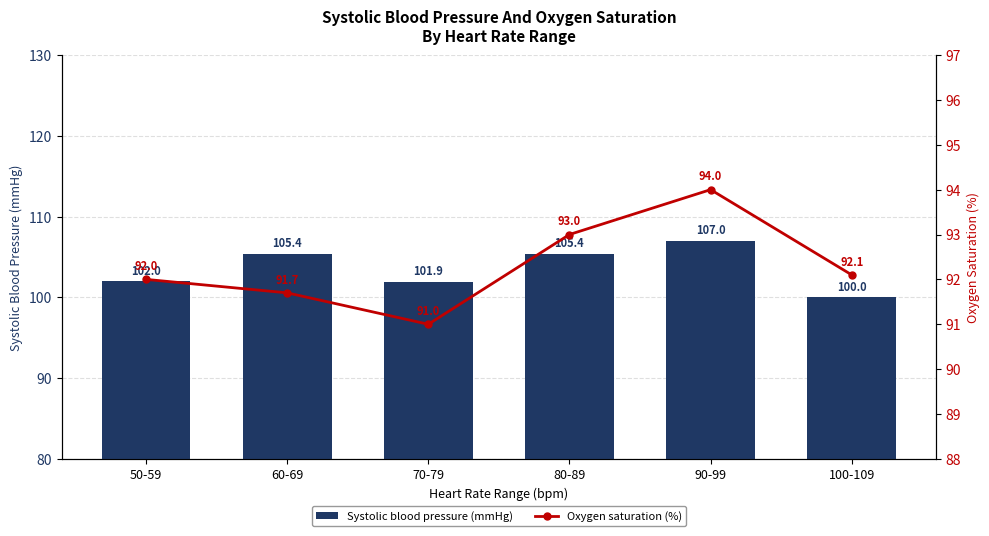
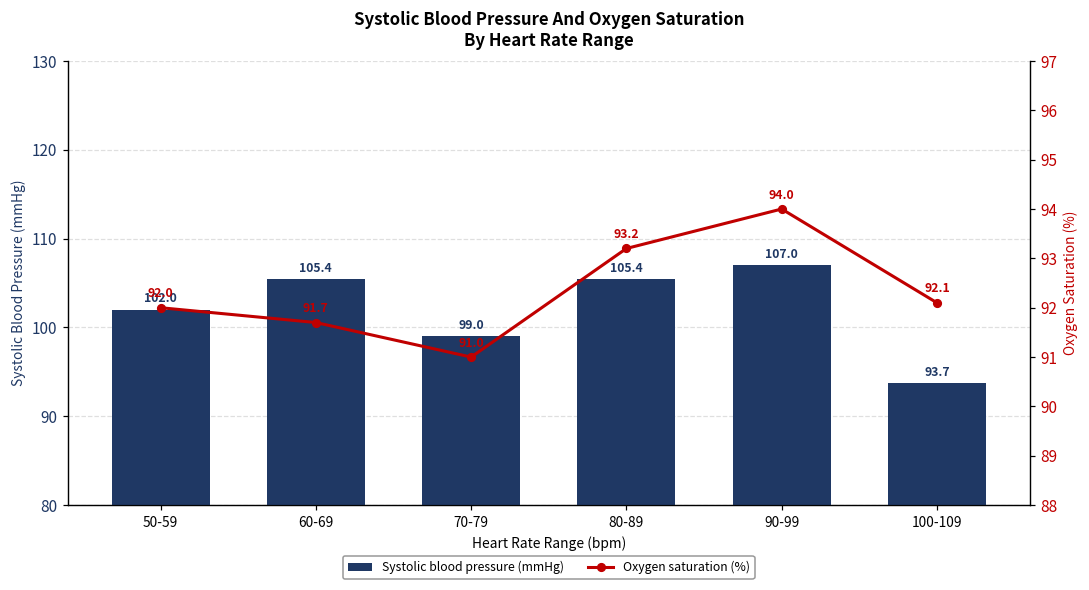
  {
    "Systolic blood pressure (mmHg)": {
      "60-69": 105.4,
-     "70-79": 101.9,
+     "70-79": 99.0,
      "80-89": 105.4,
      "90-99": 107.0,
-     "100-109": 100.0
+     "100-109": 93.7
    },
    "Oxygen saturation (%)": {
      "60-69": 91.7,
      "70-79": 91.0,
-     "80-89": 93.0,
+     "80-89": 93.2,
      "90-99": 94.0,
      "100-109": 92.1
    }
  }
